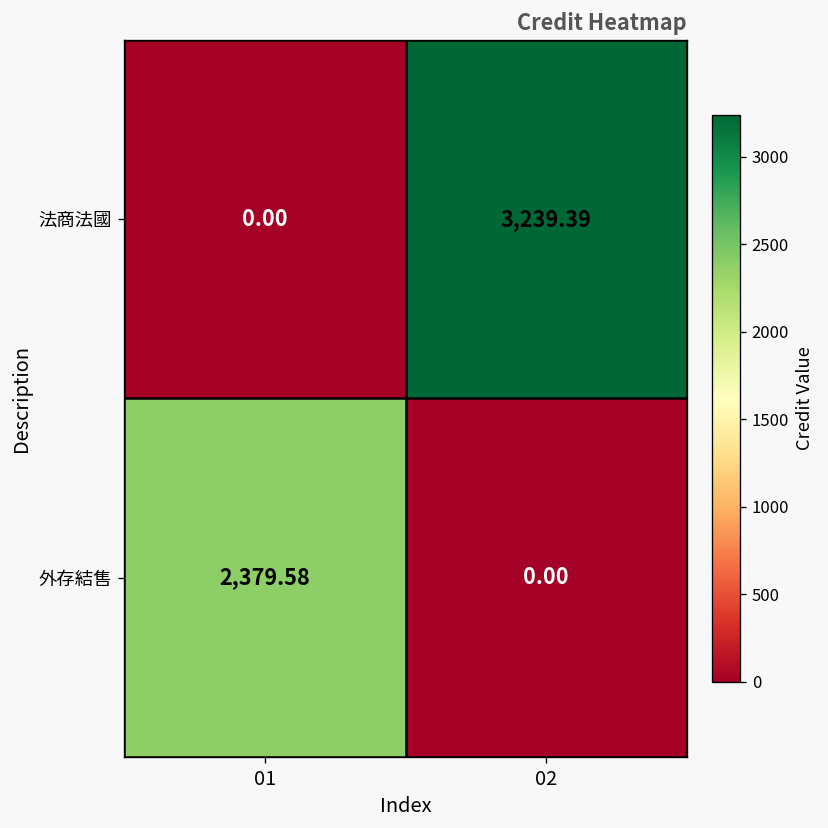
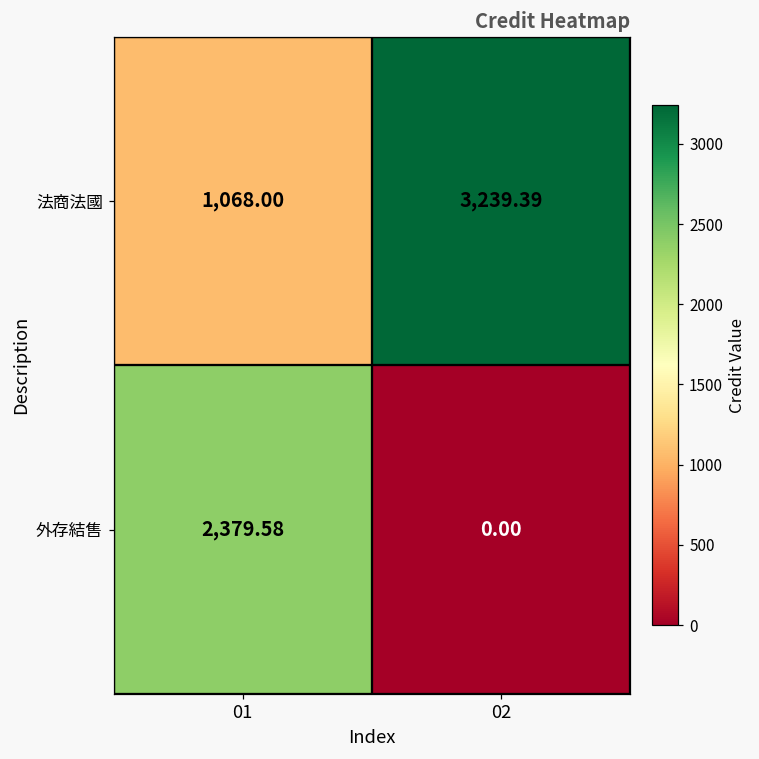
  {
    "法商法國": {
-     "01": "0.00",
+     "01": "1,068.00",
      "02": "3,239.39"
    },
    "外存結售": {
      "01": "2,379.58",
      "02": "0.00"
    }
  }
